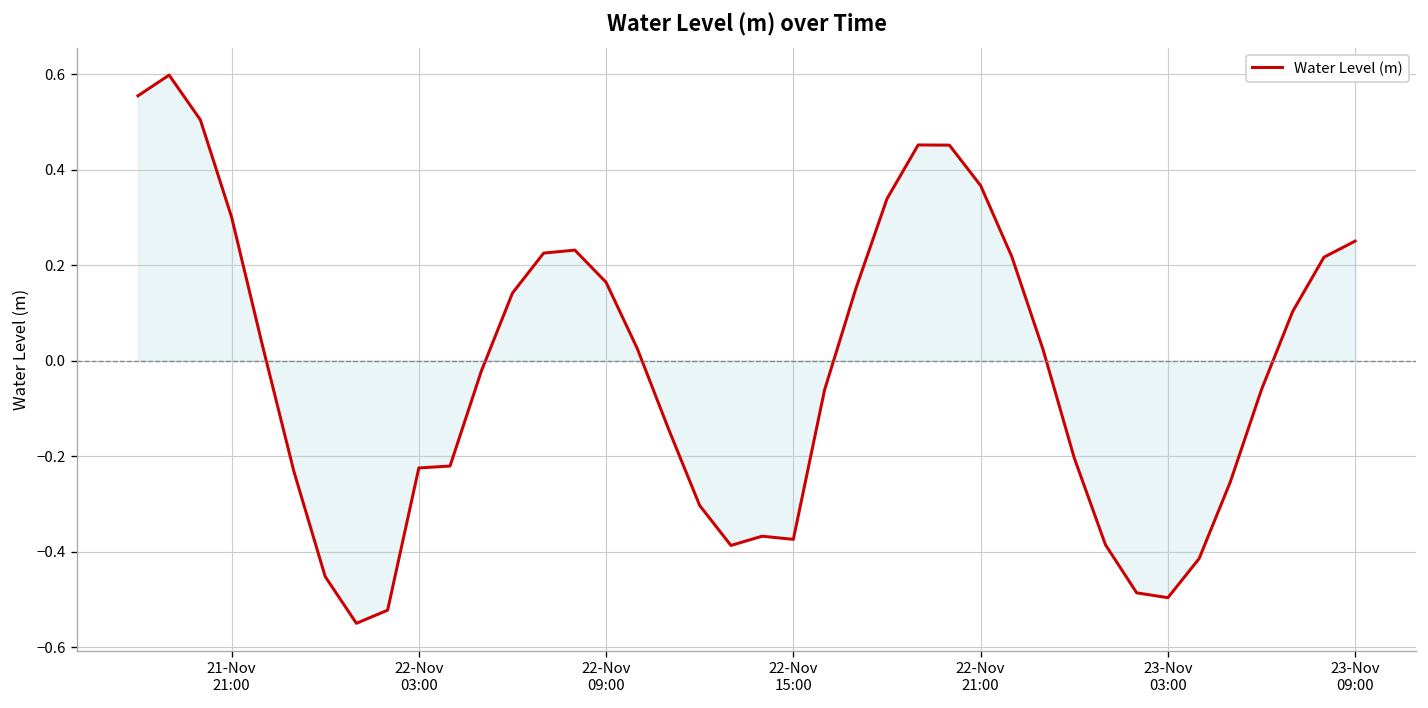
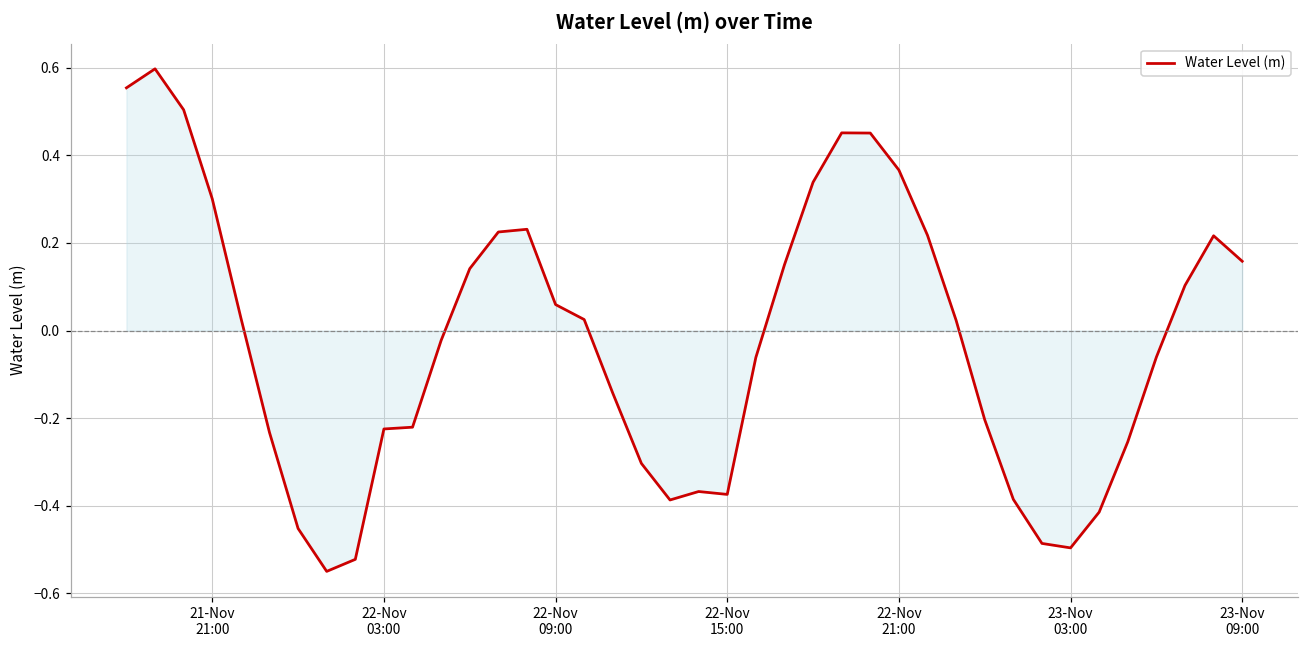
  {
    "Water Level (m)": {
      "22-Nov 03:00": -0.22,
-     "22-Nov 09:00": 0.16,
+     "22-Nov 09:00": 0.06,
      "22-Nov 15:00": -0.37,
      "23-Nov 03:00": -0.50,
-     "23-Nov 09:00": 0.25
+     "23-Nov 09:00": 0.16
    }
  }
